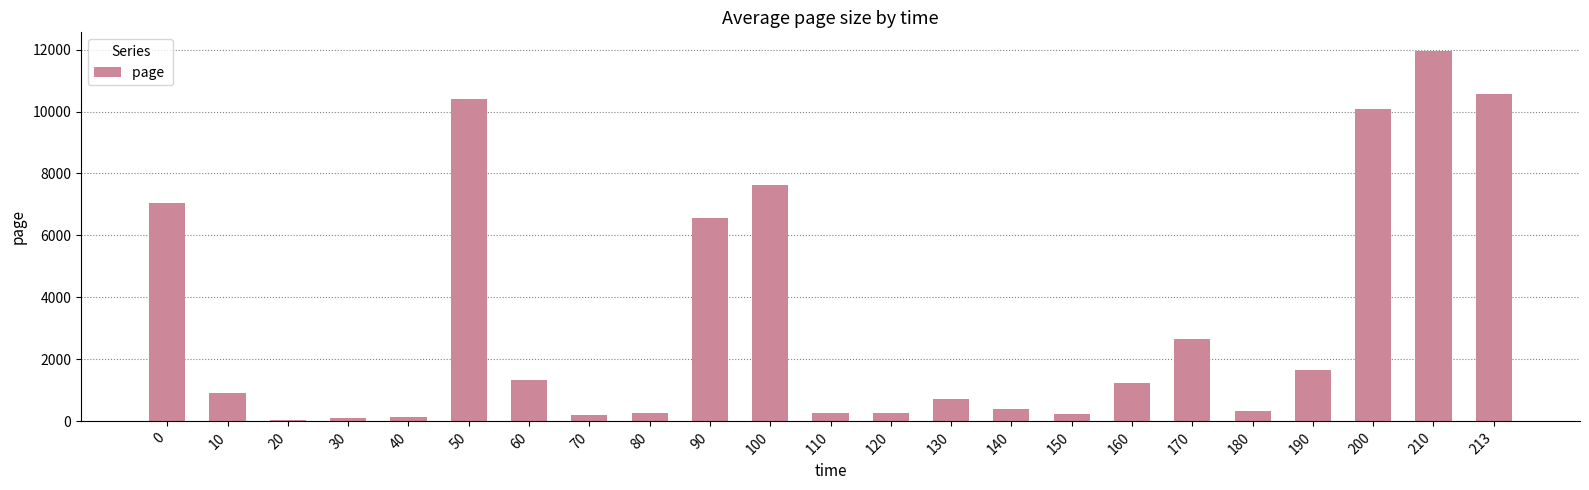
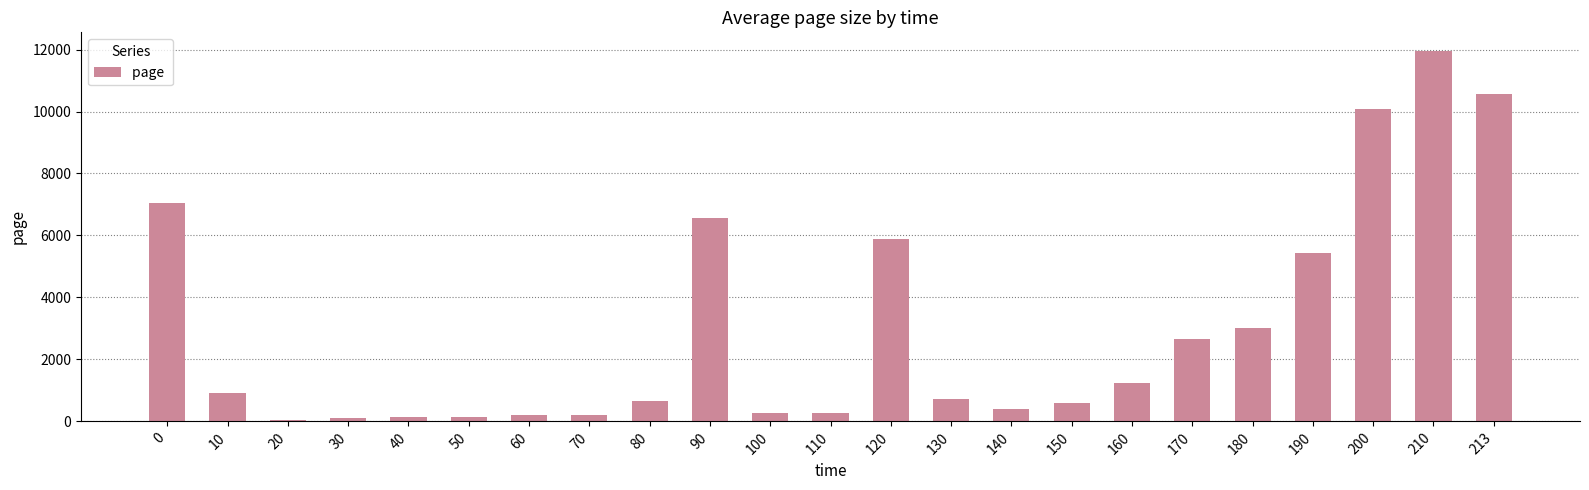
  {
    "0": 7000,
    "10": 900,
    "30": 100,
    "40": 100,
-   "50": 10400,
-   "60": 1300,
+   "50": 200,
+   "60": 200,
    "70": 200,
-   "80": 300,
+   "80": 700,
    "90": 6600,
-   "100": 7600,
+   "100": 300,
    "110": 300,
-   "120": 300,
+   "120": 5900,
    "130": 700,
    "140": 400,
-   "150": 300,
+   "150": 600,
    "160": 1200,
    "170": 2700,
-   "180": 300,
-   "190": 1600,
+   "180": 3000,
+   "190": 5400,
    "200": 10100,
    "210": 12000,
    "213": 10600
  }
